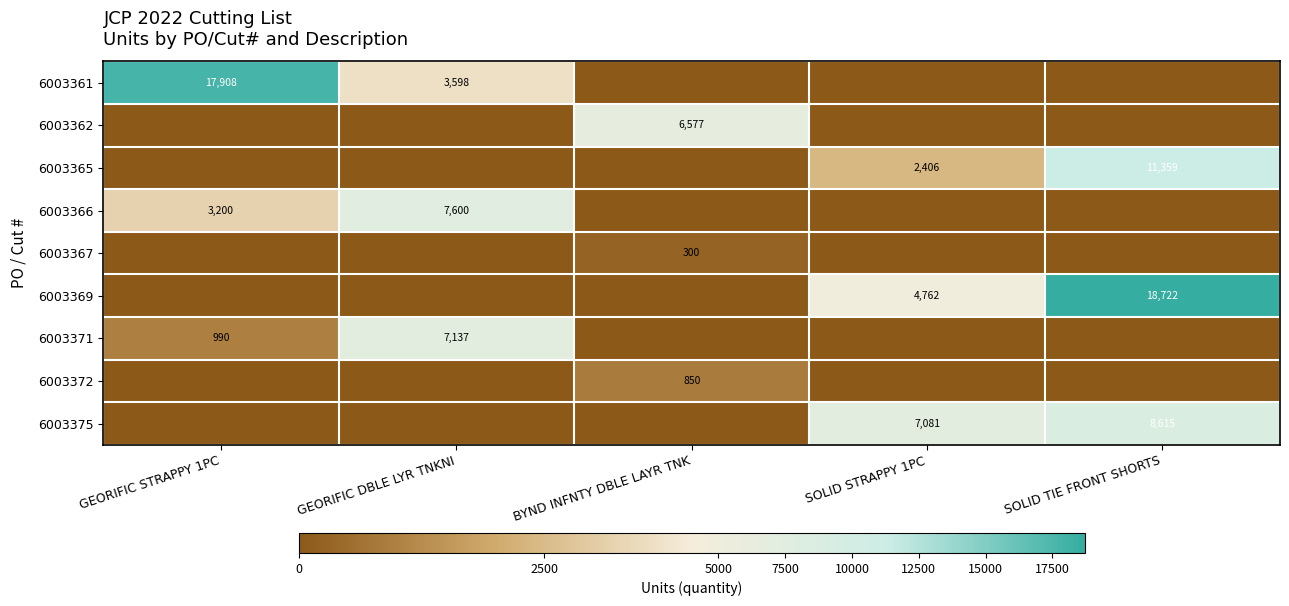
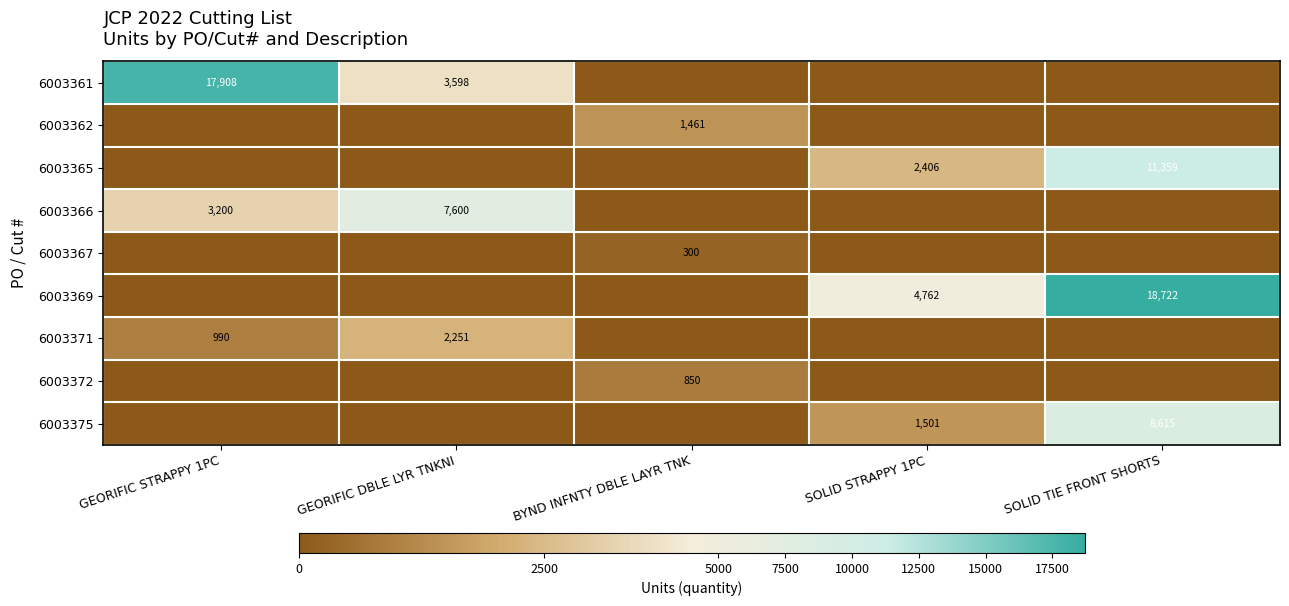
  {
    "6003361": {
      "GEORIFIC STRAPPY 1PC": "17,908",
      "GEORIFIC DBLE LYR TNKNI": "3,598"
    },
    "6003362": {
-     "BYND INFNTY DBLE LAYR TNK": "6,577"
+     "BYND INFNTY DBLE LAYR TNK": "1,461"
    },
    "6003365": {
      "SOLID STRAPPY 1PC": "2,406",
      "SOLID TIE FRONT SHORTS": "11,359"
    },
    "6003366": {
      "GEORIFIC STRAPPY 1PC": "3,200",
      "GEORIFIC DBLE LYR TNKNI": "7,600"
    },
    "6003367": {
      "BYND INFNTY DBLE LAYR TNK": "300"
    },
    "6003369": {
      "SOLID STRAPPY 1PC": "4,762",
      "SOLID TIE FRONT SHORTS": "18,722"
    },
    "6003371": {
      "GEORIFIC STRAPPY 1PC": "990",
-     "GEORIFIC DBLE LYR TNKNI": "7,137"
+     "GEORIFIC DBLE LYR TNKNI": "2,251"
    },
    "6003372": {
      "BYND INFNTY DBLE LAYR TNK": "850"
    },
    "6003375": {
-     "SOLID STRAPPY 1PC": "7,081"
+     "SOLID STRAPPY 1PC": "1,501"
    }
  }
